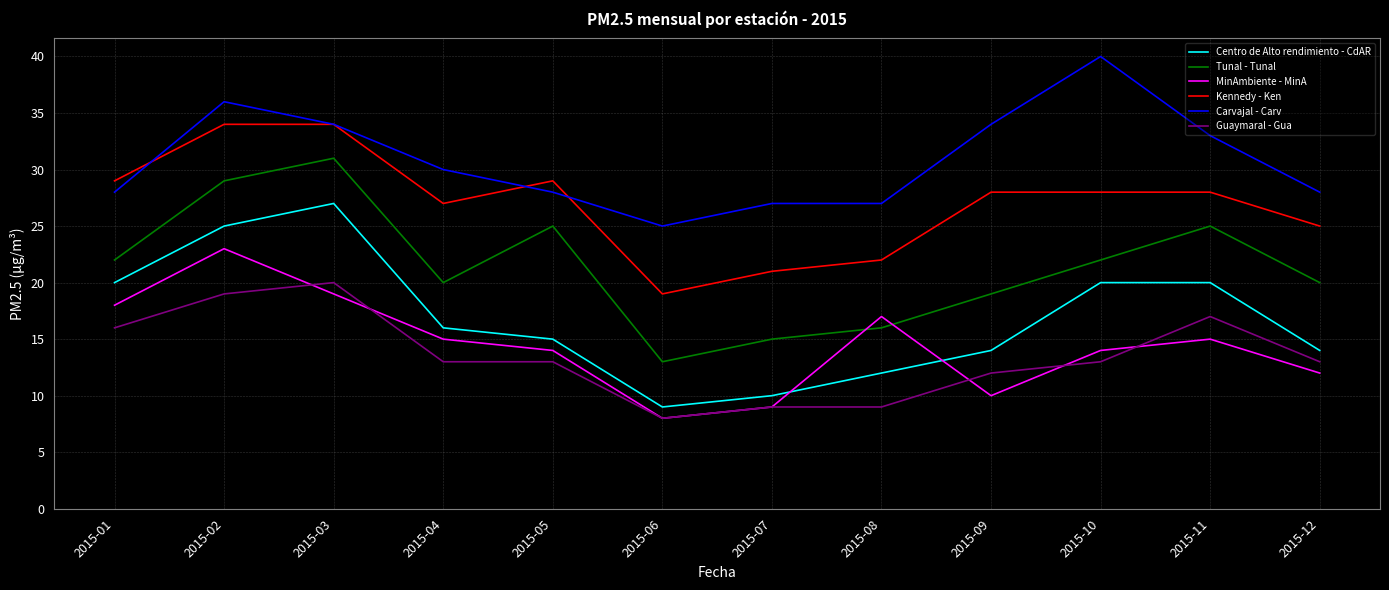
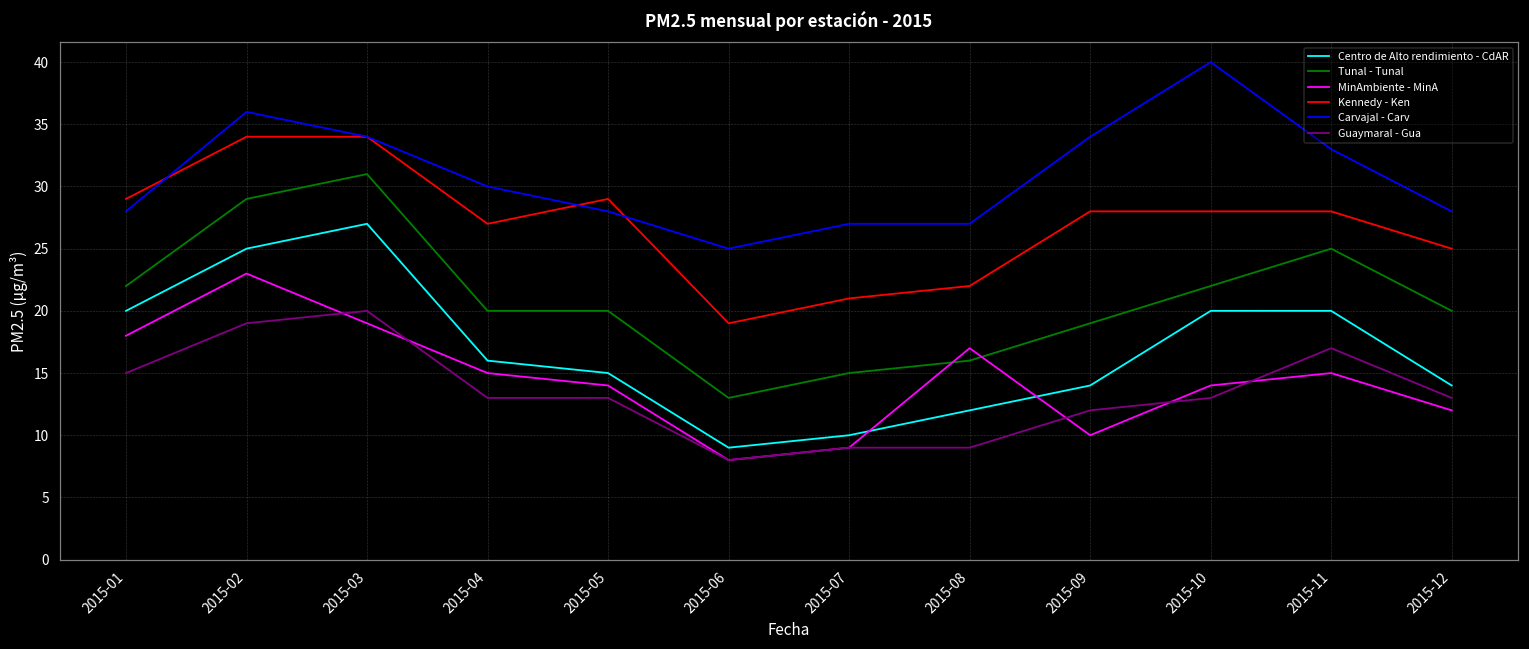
  {
    "Centro de Alto rendimiento - CdAR": {
      "2015-01": 20,
      "2015-02": 25,
      "2015-03": 27,
      "2015-04": 16,
      "2015-05": 15,
      "2015-06": 9,
      "2015-07": 10,
      "2015-08": 12,
      "2015-09": 14,
      "2015-10": 20,
      "2015-11": 20,
      "2015-12": 14
    },
    "Tunal - Tunal": {
      "2015-01": 22,
      "2015-02": 29,
      "2015-03": 31,
      "2015-04": 20,
-     "2015-05": 25,
+     "2015-05": 20,
      "2015-06": 13,
      "2015-07": 15,
      "2015-08": 16,
      "2015-09": 19,
      "2015-10": 22,
      "2015-11": 25,
      "2015-12": 20
    },
    "MinAmbiente - MinA": {
      "2015-01": 18,
      "2015-02": 23,
      "2015-03": 19,
      "2015-04": 15,
      "2015-05": 14,
      "2015-08": 17,
      "2015-09": 10,
      "2015-10": 14,
      "2015-11": 15,
      "2015-12": 12
    },
    "Kennedy - Ken": {
      "2015-01": 29,
      "2015-02": 34,
      "2015-04": 27,
      "2015-05": 29,
      "2015-06": 19,
      "2015-07": 21,
      "2015-08": 22,
      "2015-09": 28,
      "2015-10": 28,
      "2015-11": 28,
      "2015-12": 25
    },
    "Carvajal - Carv": {
      "2015-01": 28,
      "2015-02": 36,
      "2015-04": 30,
      "2015-05": 28,
      "2015-06": 25,
      "2015-07": 27,
      "2015-08": 27,
      "2015-09": 34,
      "2015-10": 40,
      "2015-11": 33,
      "2015-12": 28
    },
    "Guaymaral - Gua": {
-     "2015-01": 16,
+     "2015-01": 15,
      "2015-02": 19,
      "2015-03": 20,
      "2015-04": 13,
      "2015-05": 13,
      "2015-08": 9,
      "2015-09": 12,
      "2015-10": 13,
      "2015-11": 17,
      "2015-12": 13
    }
  }
